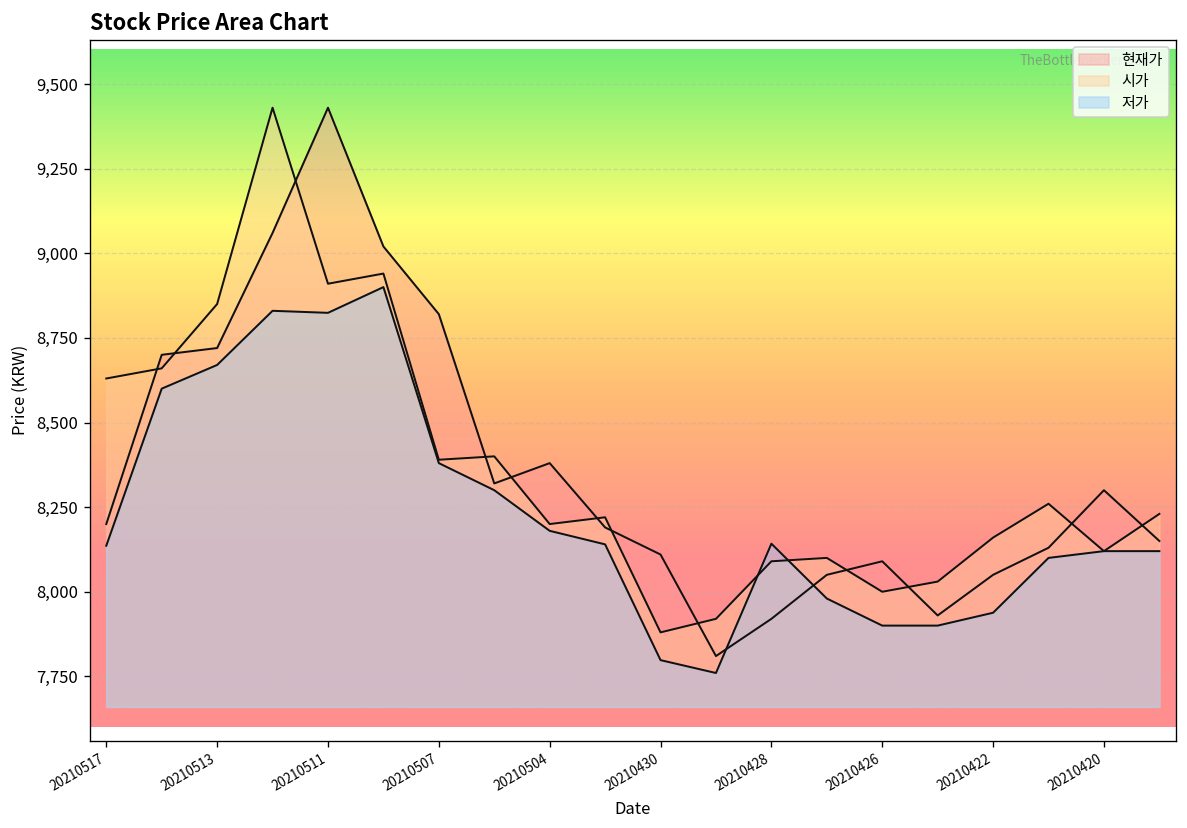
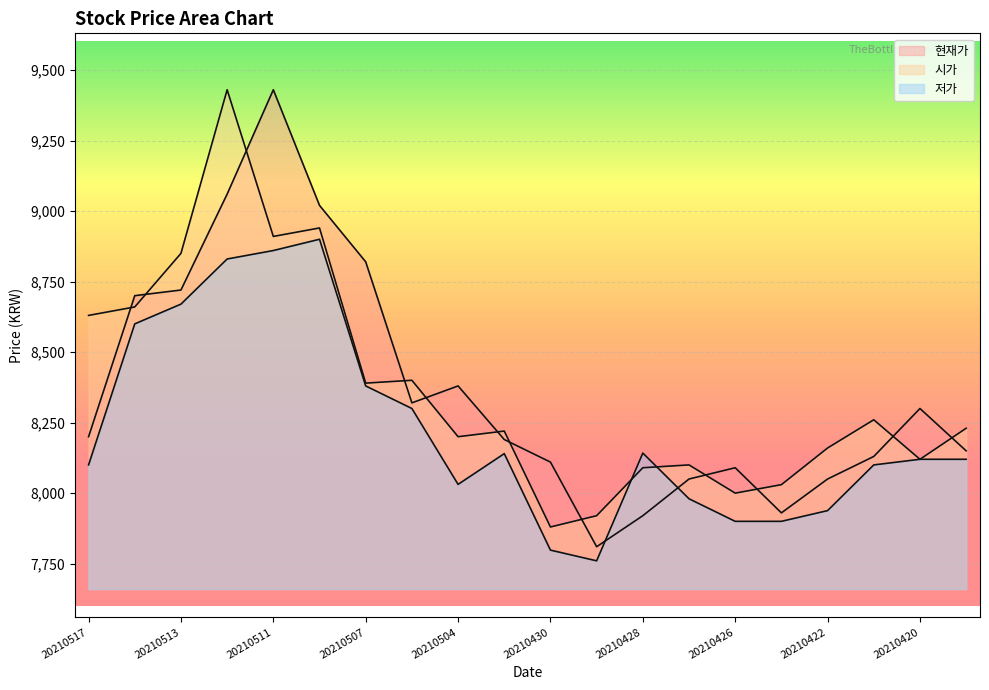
  {
    "저가": {
-     "20210517": "8,140",
+     "20210517": "8,100",
      "20210513": "8,670",
-     "20210511": "8,820",
+     "20210511": "8,860",
      "20210507": "8,380",
-     "20210504": "8,180",
+     "20210504": "8,030",
      "20210430": "7,800",
      "20210428": "8,140",
      "20210426": "7,900",
      "20210422": "7,940"
    }
  }
